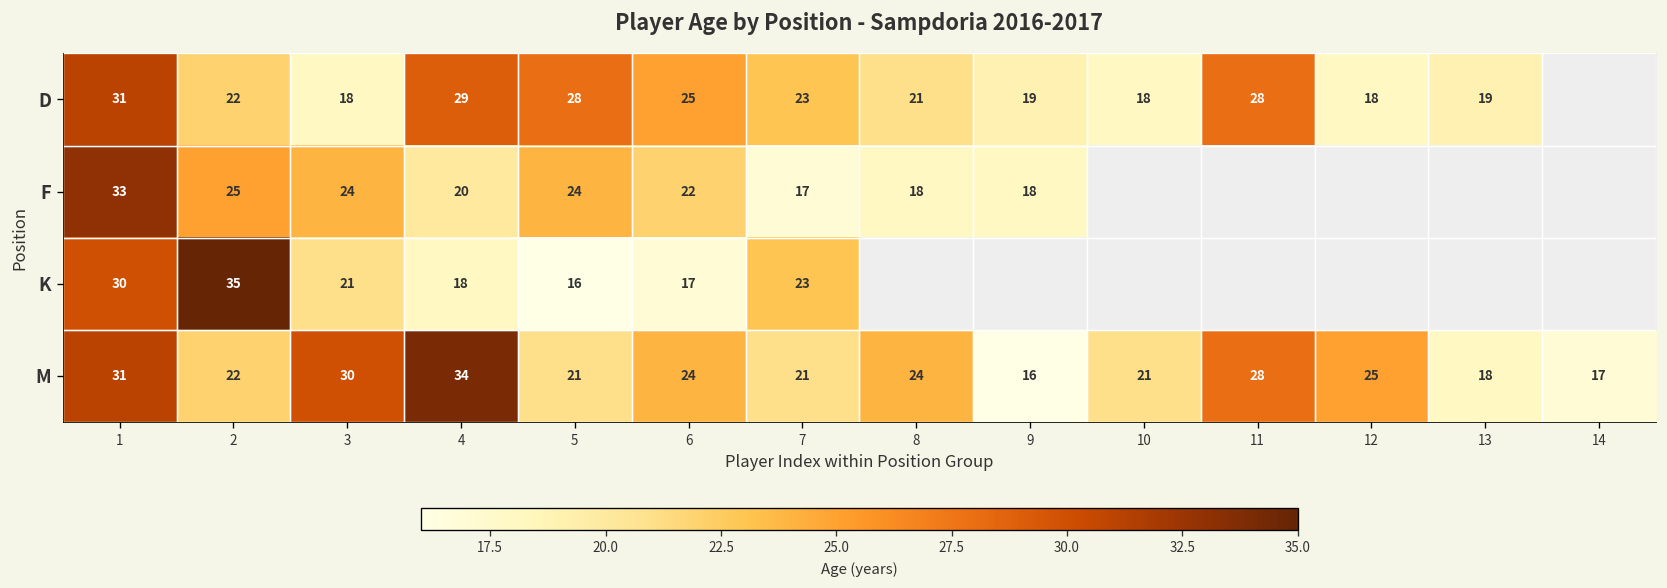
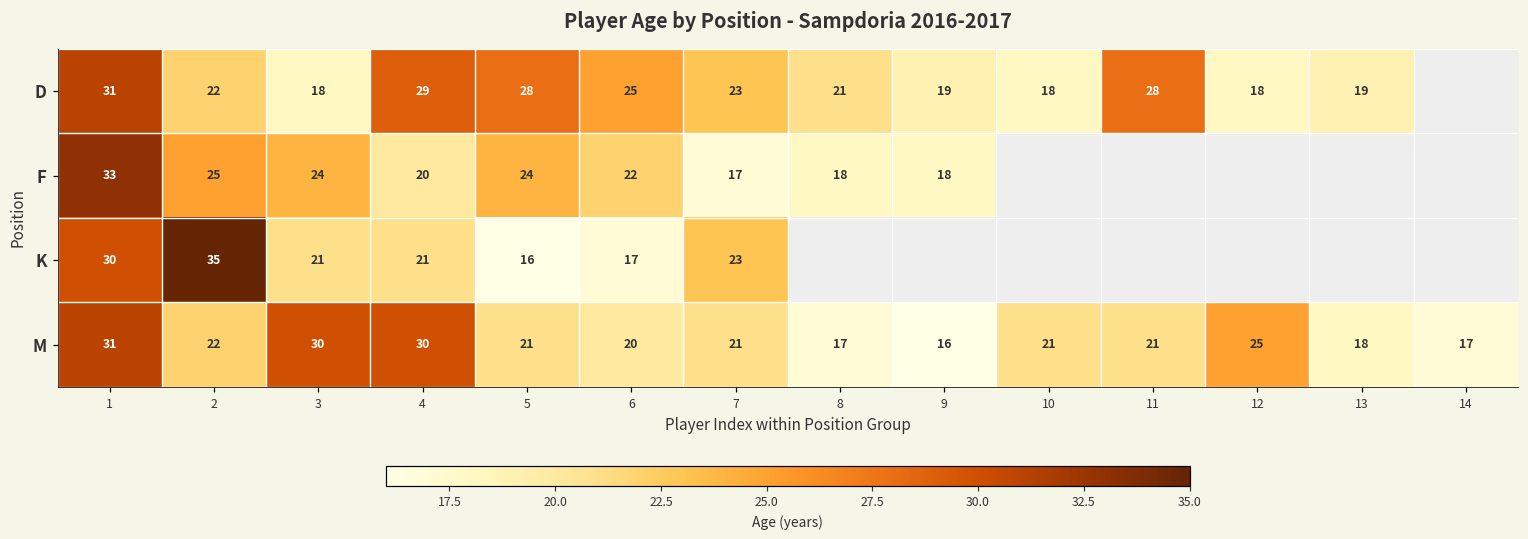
  {
    "D": {
      "1": 31,
      "2": 22,
      "3": 18,
      "4": 29,
      "5": 28,
      "6": 25,
      "7": 23,
      "8": 21,
      "9": 19,
      "10": 18,
      "11": 28,
      "12": 18,
      "13": 19
    },
    "F": {
      "1": 33,
      "2": 25,
      "3": 24,
      "4": 20,
      "5": 24,
      "6": 22,
      "7": 17,
      "8": 18,
      "9": 18
    },
    "K": {
      "1": 30,
      "2": 35,
      "3": 21,
-     "4": 18,
+     "4": 21,
      "5": 16,
      "6": 17,
      "7": 23
    },
    "M": {
      "1": 31,
      "2": 22,
      "3": 30,
-     "4": 34,
+     "4": 30,
      "5": 21,
-     "6": 24,
+     "6": 20,
      "7": 21,
-     "8": 24,
+     "8": 17,
      "9": 16,
      "10": 21,
-     "11": 28,
+     "11": 21,
      "12": 25,
      "13": 18,
      "14": 17
    }
  }
